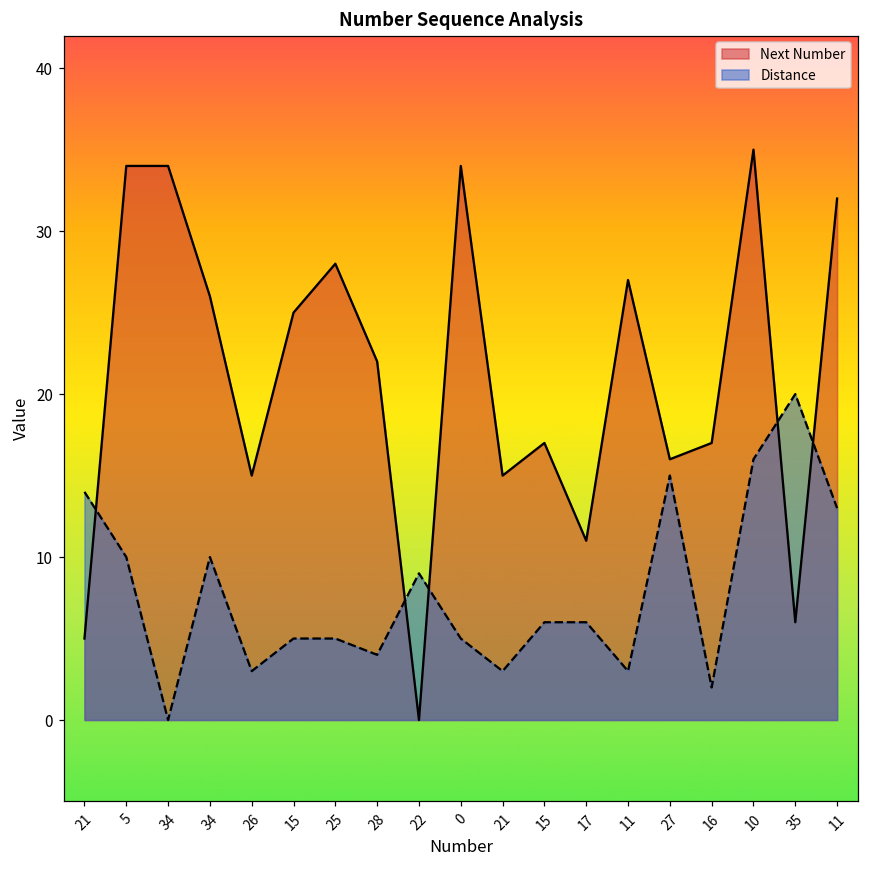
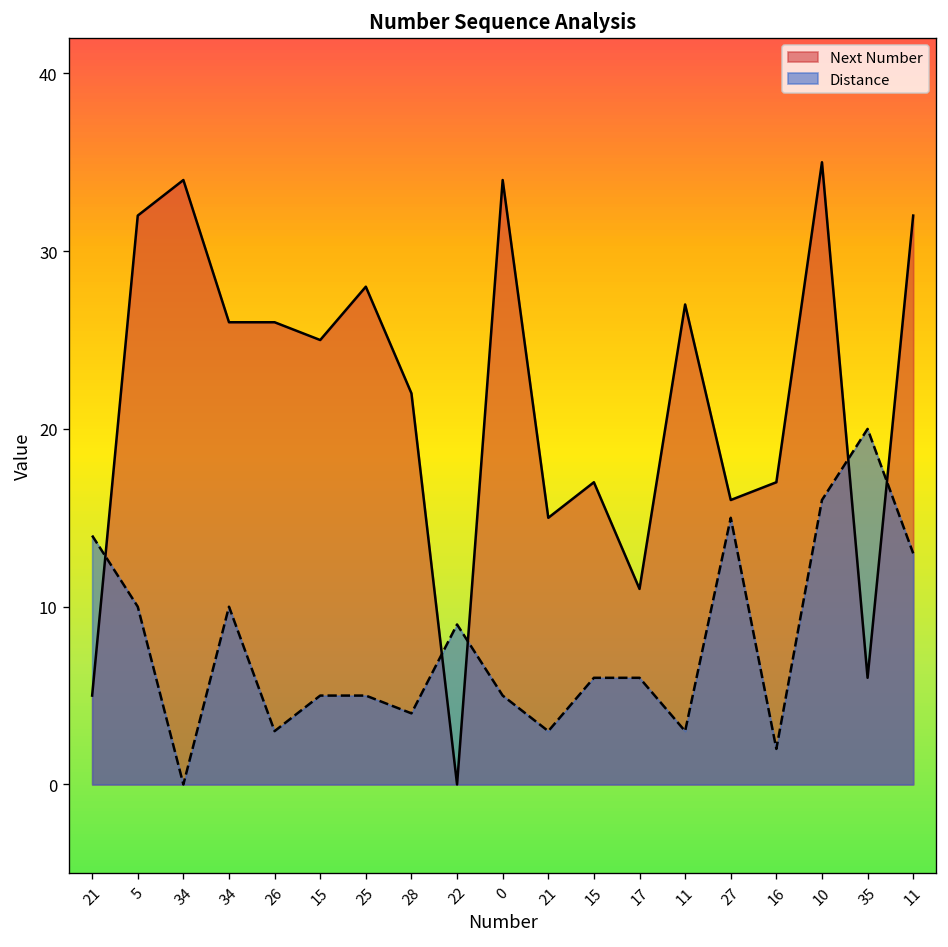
  {
    "Next Number": {
-     "5": 34,
-     "26": 15,
+     "5": 32,
+     "26": 26,
      "25": 28,
      "28": 22,
      "22": 0,
      "0": 34,
      "17": 11,
      "27": 16,
      "16": 17,
      "10": 35,
      "35": 6
    },
    "Distance": {
      "5": 10,
      "26": 3,
      "25": 5,
      "28": 4,
      "22": 9,
      "0": 5,
      "17": 6,
      "27": 15,
      "16": 2,
      "10": 16,
      "35": 20
    }
  }
